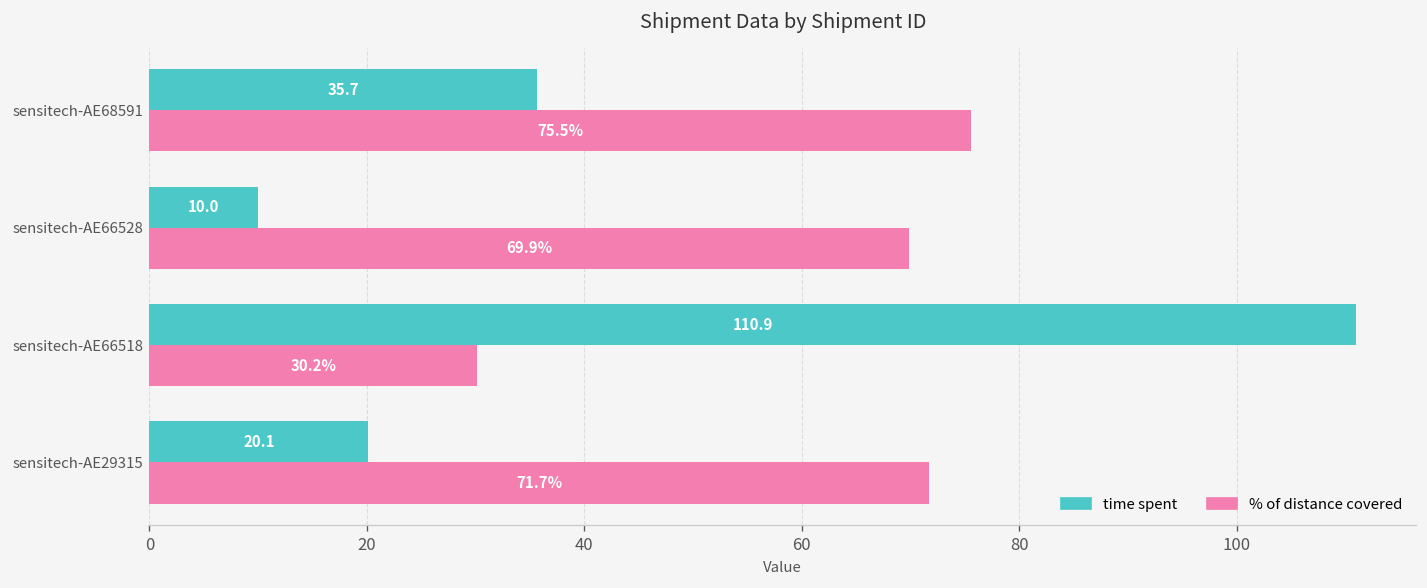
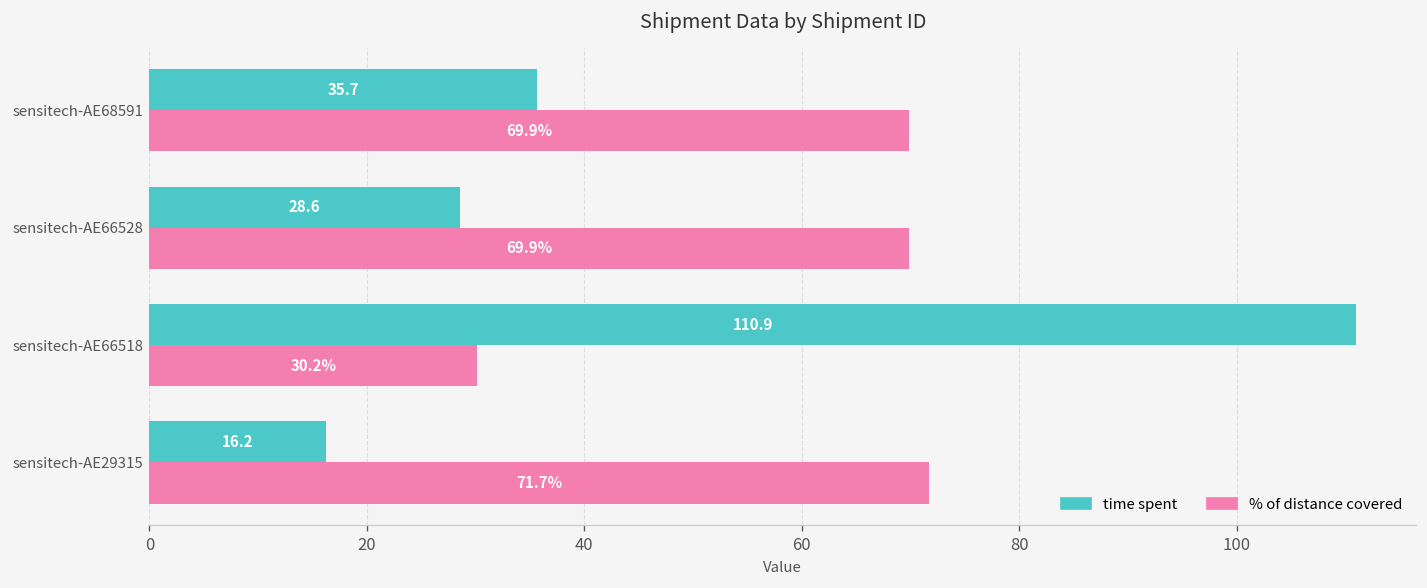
  {
    "time spent": {
      "sensitech-AE68591": "35.7",
-     "sensitech-AE66528": "10.0",
+     "sensitech-AE66528": "28.6",
      "sensitech-AE66518": "110.9",
-     "sensitech-AE29315": "20.1"
+     "sensitech-AE29315": "16.2"
    },
    "% of distance covered": {
-     "sensitech-AE68591": "75.5%",
+     "sensitech-AE68591": "69.9%",
      "sensitech-AE66528": "69.9%",
      "sensitech-AE66518": "30.2%",
      "sensitech-AE29315": "71.7%"
    }
  }
